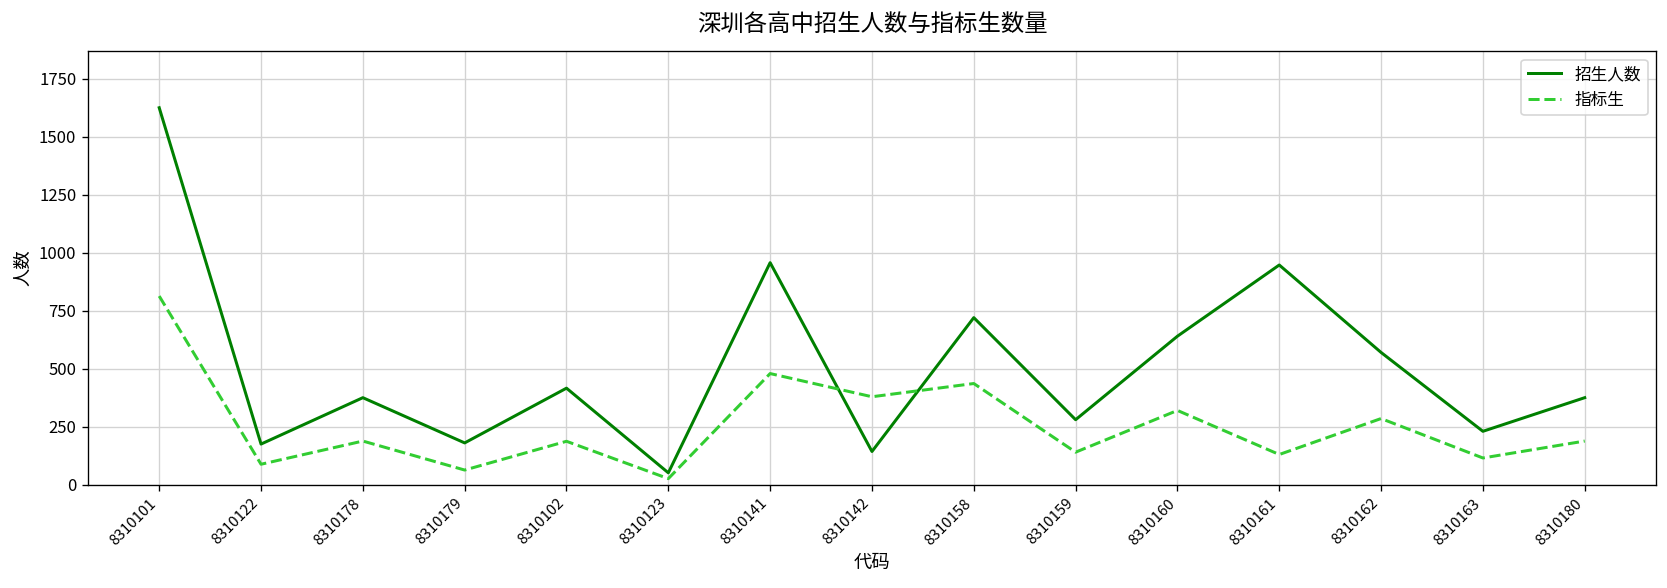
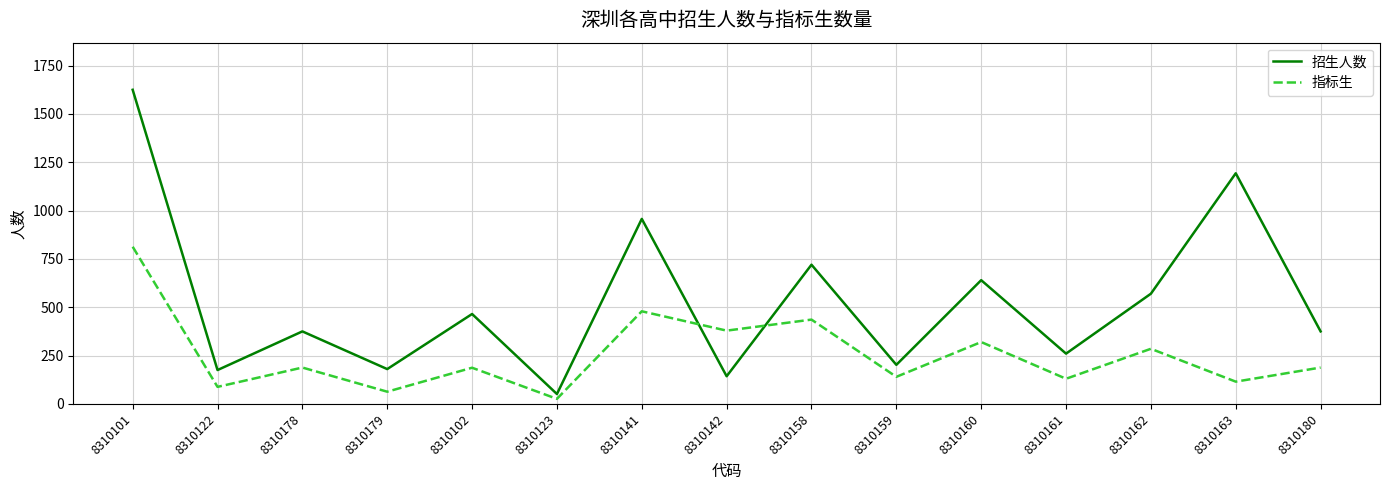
  {
    "招生人数": {
      "8310101": 1630,
      "8310122": 180,
      "8310178": 380,
      "8310179": 180,
-     "8310102": 420,
+     "8310102": 470,
      "8310123": 50,
      "8310141": 960,
      "8310142": 140,
      "8310158": 720,
-     "8310159": 280,
+     "8310159": 200,
      "8310160": 640,
-     "8310161": 950,
+     "8310161": 260,
      "8310162": 570,
-     "8310163": 230,
+     "8310163": 1190,
      "8310180": 380
    },
    "指标生": {
      "8310101": 810,
      "8310122": 90,
      "8310178": 190,
      "8310179": 60,
      "8310102": 190,
      "8310123": 30,
      "8310141": 480,
      "8310142": 380,
      "8310158": 440,
      "8310159": 140,
      "8310160": 320,
      "8310161": 130,
      "8310162": 290,
      "8310163": 120,
      "8310180": 190
    }
  }
